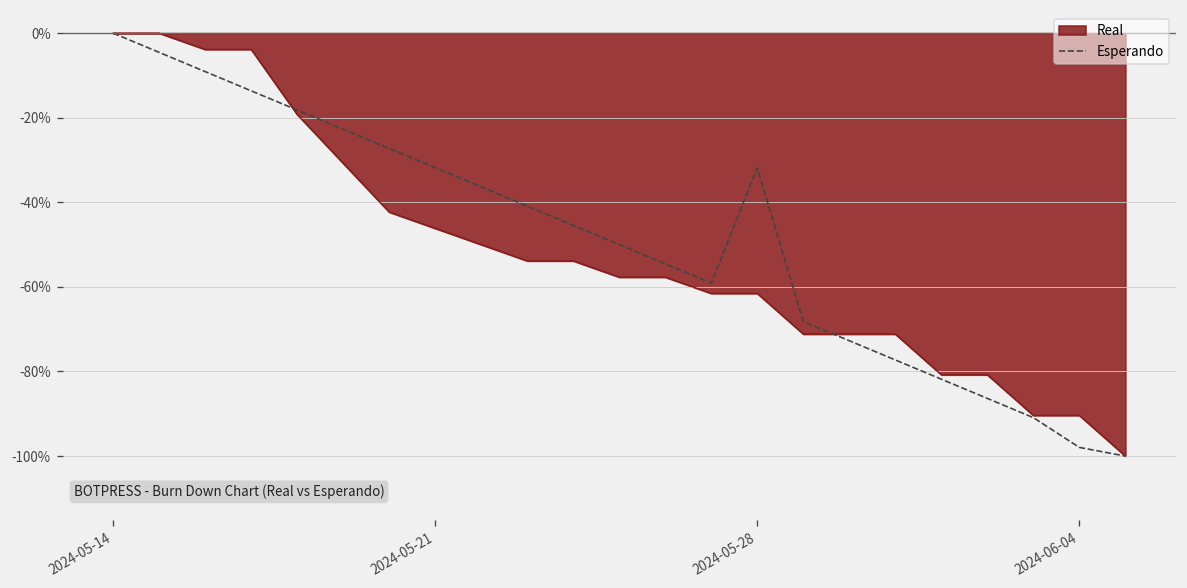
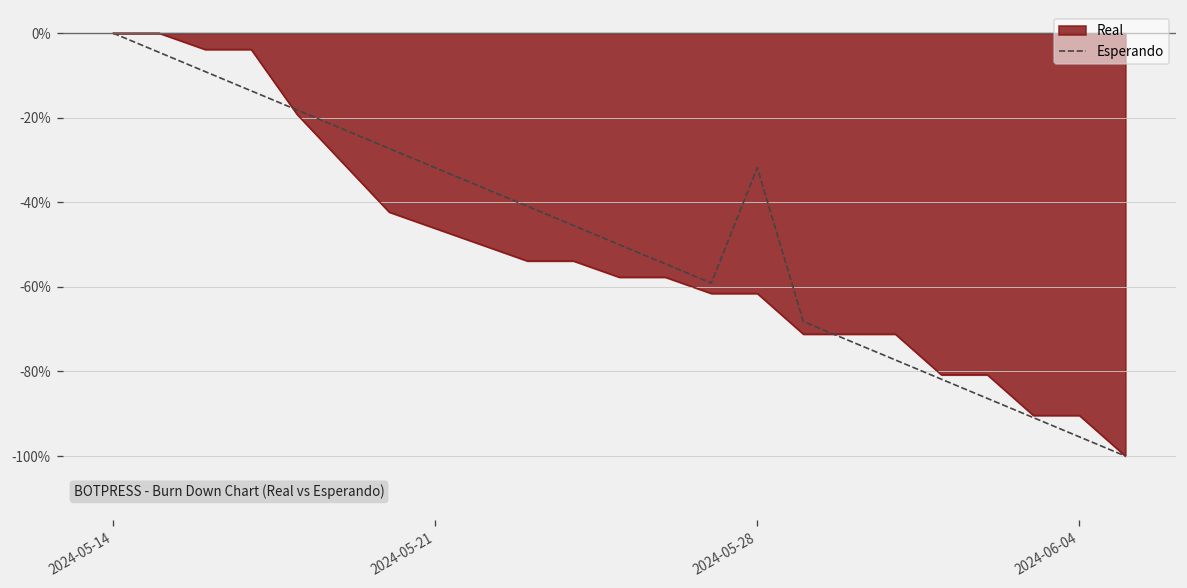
  {
    "Esperando": {
      "2024-05-21": "-32%",
      "2024-05-28": "-32%",
-     "2024-06-04": "-98%"
+     "2024-06-04": "-95%"
    }
  }
